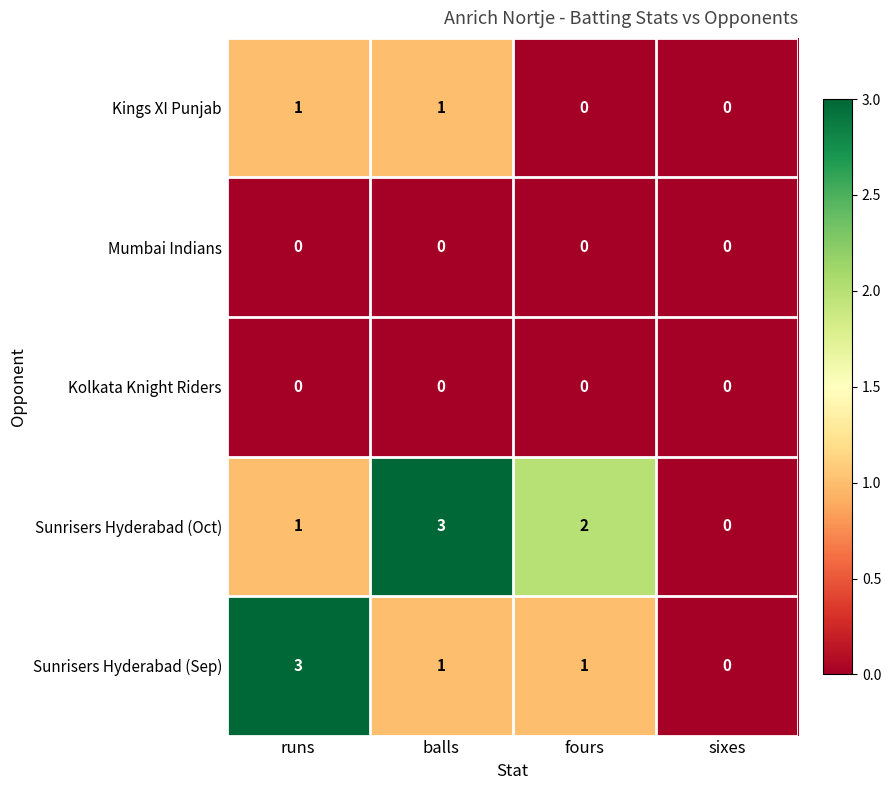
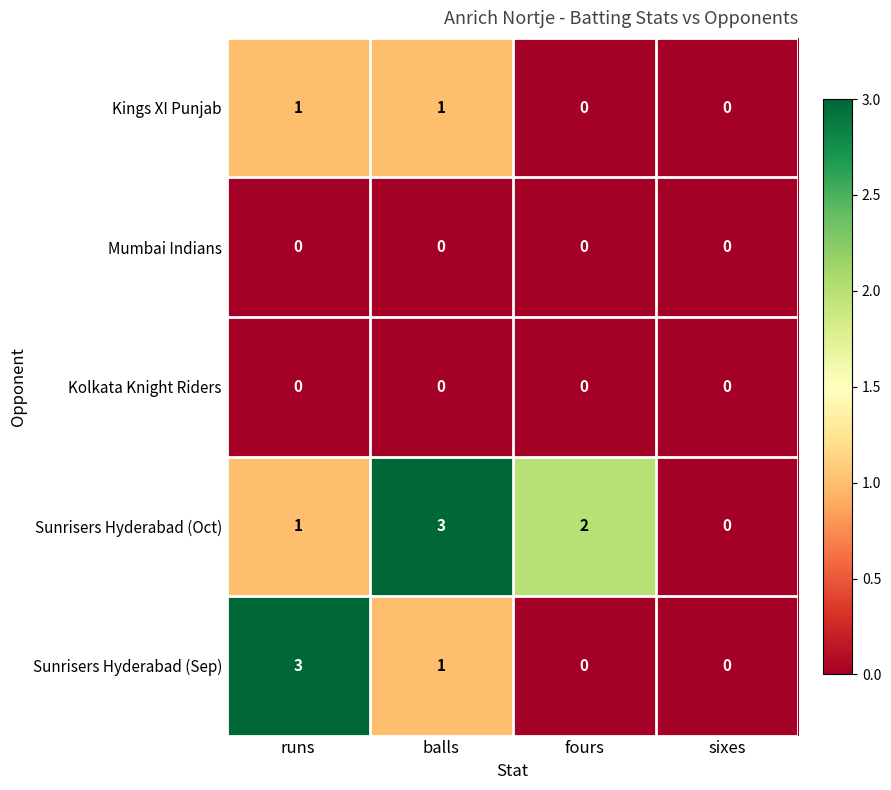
  {
    "Kings XI Punjab": {
      "runs": 1,
      "balls": 1,
      "fours": 0,
      "sixes": 0
    },
    "Mumbai Indians": {
      "runs": 0,
      "balls": 0,
      "fours": 0,
      "sixes": 0
    },
    "Kolkata Knight Riders": {
      "runs": 0,
      "balls": 0,
      "fours": 0,
      "sixes": 0
    },
    "Sunrisers Hyderabad (Oct)": {
      "runs": 1,
      "balls": 3,
      "fours": 2,
      "sixes": 0
    },
    "Sunrisers Hyderabad (Sep)": {
      "runs": 3,
      "balls": 1,
-     "fours": 1,
+     "fours": 0,
      "sixes": 0
    }
  }
